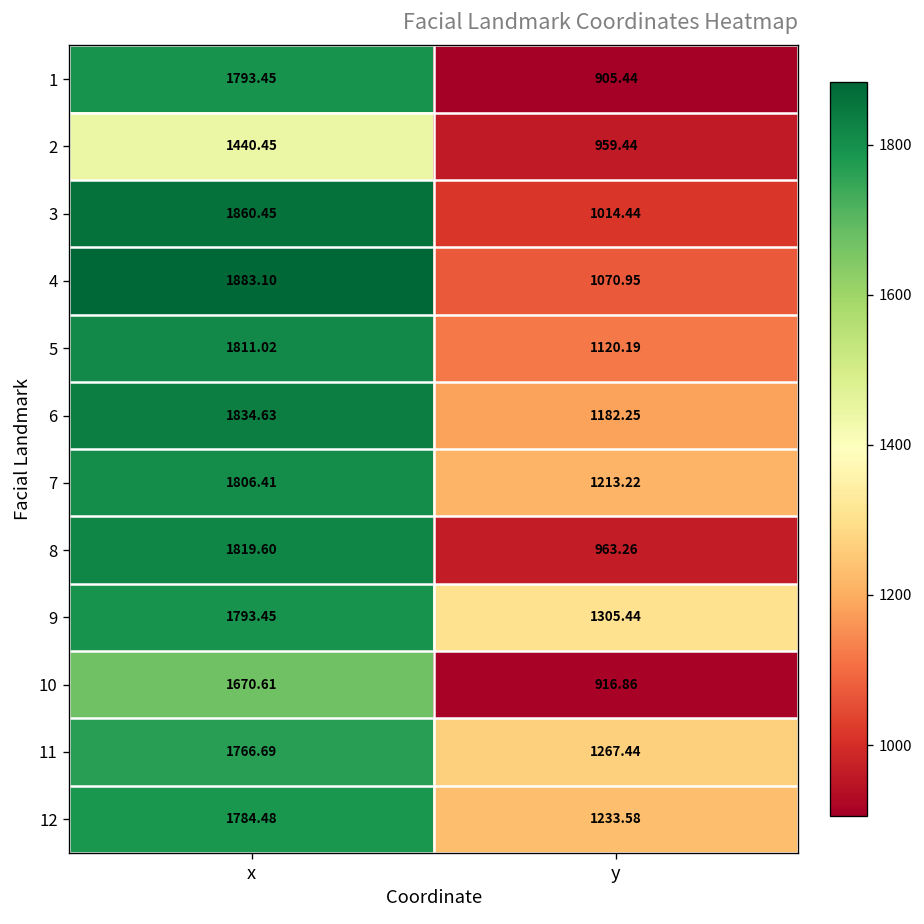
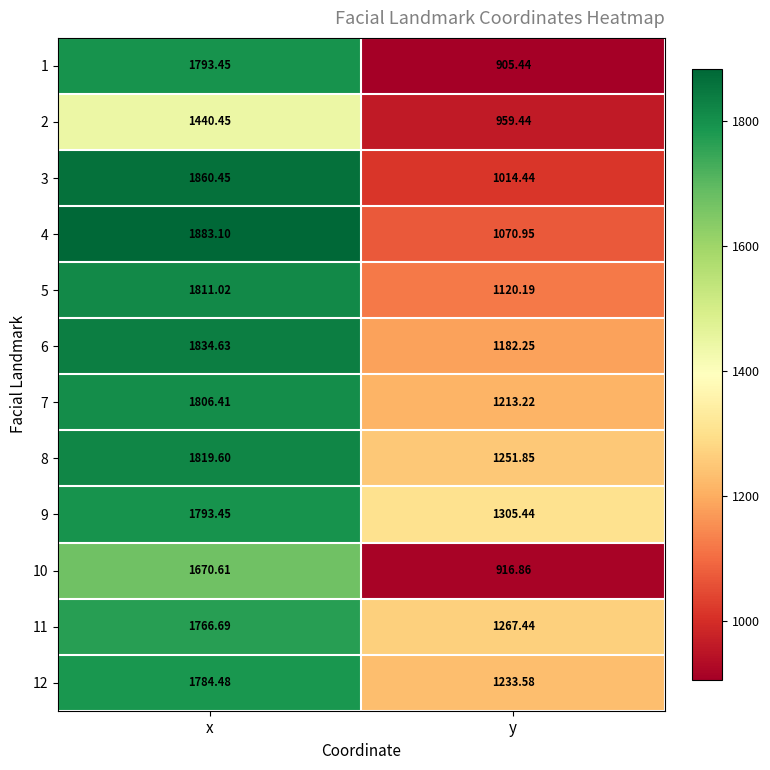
  {
    "1": {
      "x": 1793.45,
      "y": 905.44
    },
    "2": {
      "x": 1440.45,
      "y": 959.44
    },
    "3": {
      "x": 1860.45,
      "y": 1014.44
    },
    "4": {
      "x": 1883.10,
      "y": 1070.95
    },
    "5": {
      "x": 1811.02,
      "y": 1120.19
    },
    "6": {
      "x": 1834.63,
      "y": 1182.25
    },
    "7": {
      "x": 1806.41,
      "y": 1213.22
    },
    "8": {
      "x": 1819.60,
-     "y": 963.26
+     "y": 1251.85
    },
    "9": {
      "x": 1793.45,
      "y": 1305.44
    },
    "10": {
      "x": 1670.61,
      "y": 916.86
    },
    "11": {
      "x": 1766.69,
      "y": 1267.44
    },
    "12": {
      "x": 1784.48,
      "y": 1233.58
    }
  }
